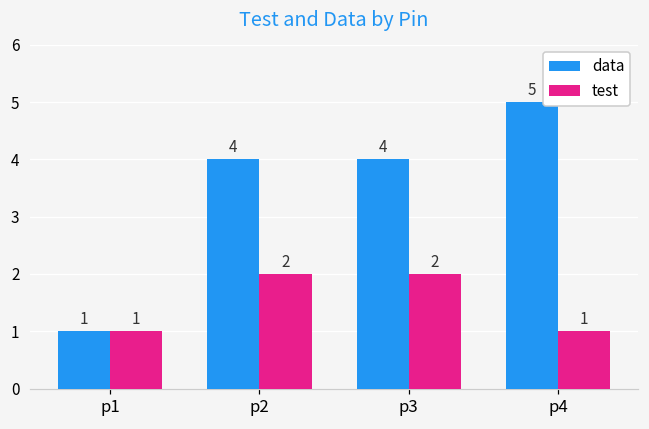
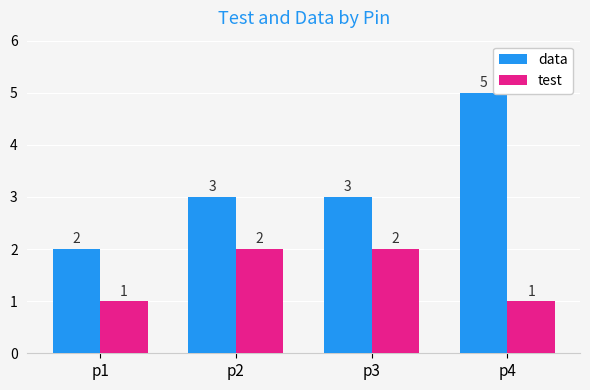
  {
    "data": {
-     "p1": 1,
-     "p2": 4,
-     "p3": 4,
+     "p1": 2,
+     "p2": 3,
+     "p3": 3,
      "p4": 5
    },
    "test": {
      "p1": 1,
      "p2": 2,
      "p3": 2,
      "p4": 1
    }
  }
